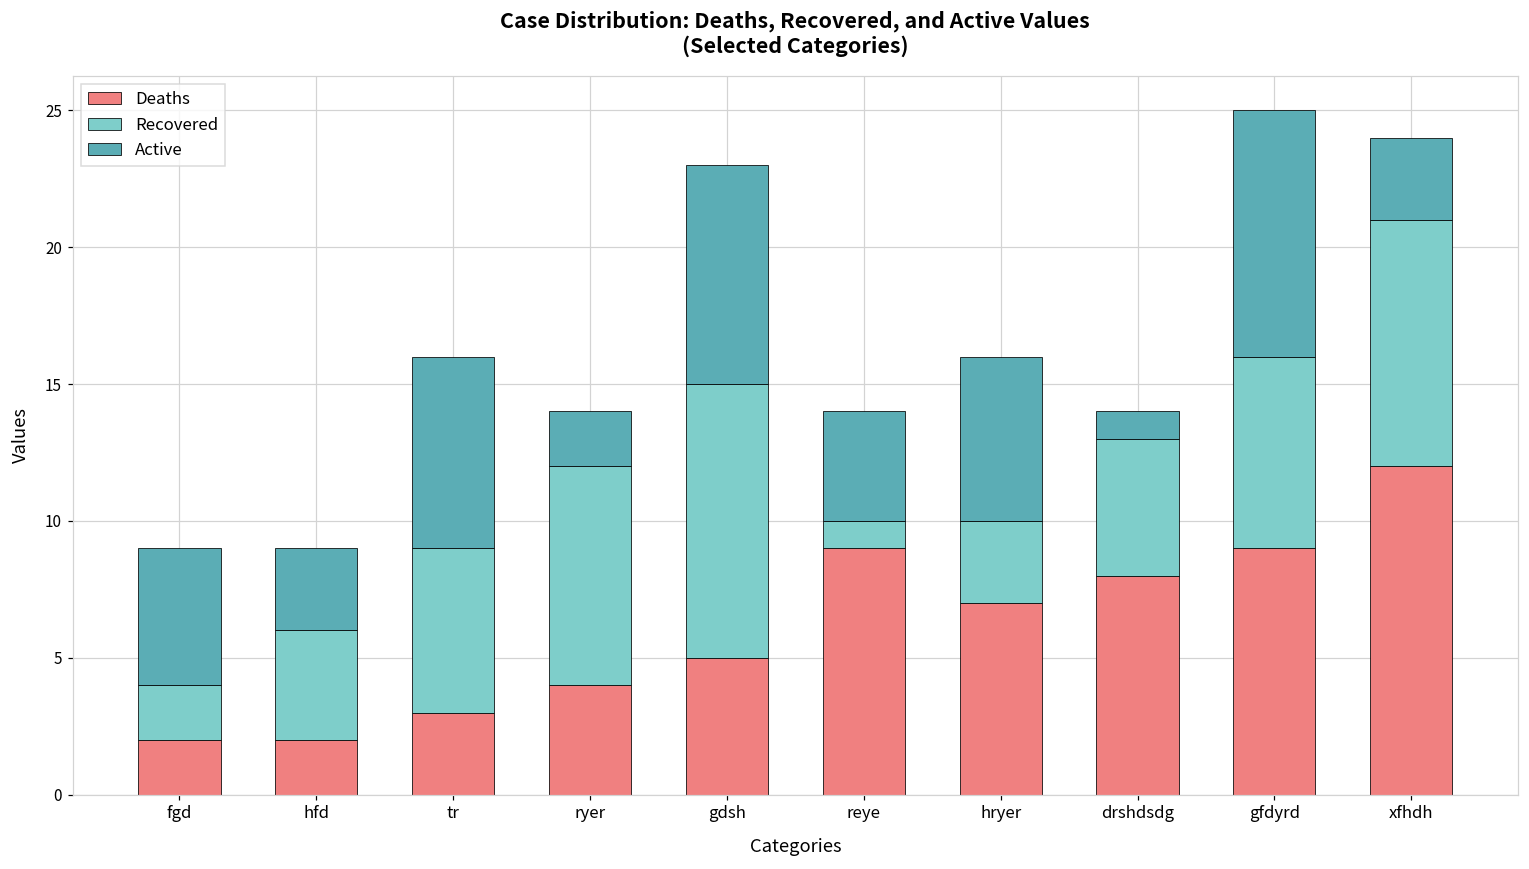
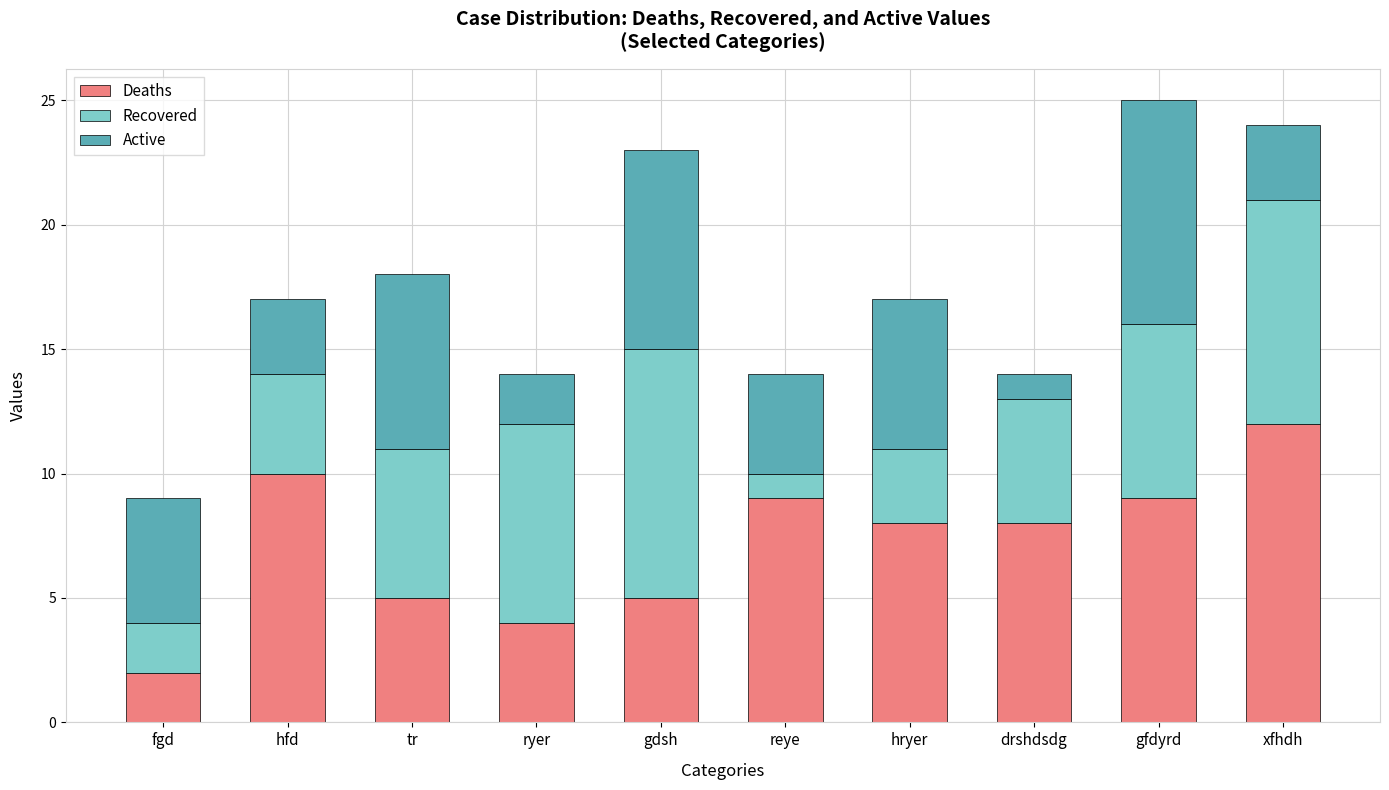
  {
    "Deaths": {
      "fgd": 2,
-     "hfd": 2,
-     "tr": 3,
+     "hfd": 10,
+     "tr": 5,
      "ryer": 4,
      "gdsh": 5,
      "reye": 9,
-     "hryer": 7,
+     "hryer": 8,
      "drshdsdg": 8,
      "gfdyrd": 9,
      "xfhdh": 12
    }
  }
